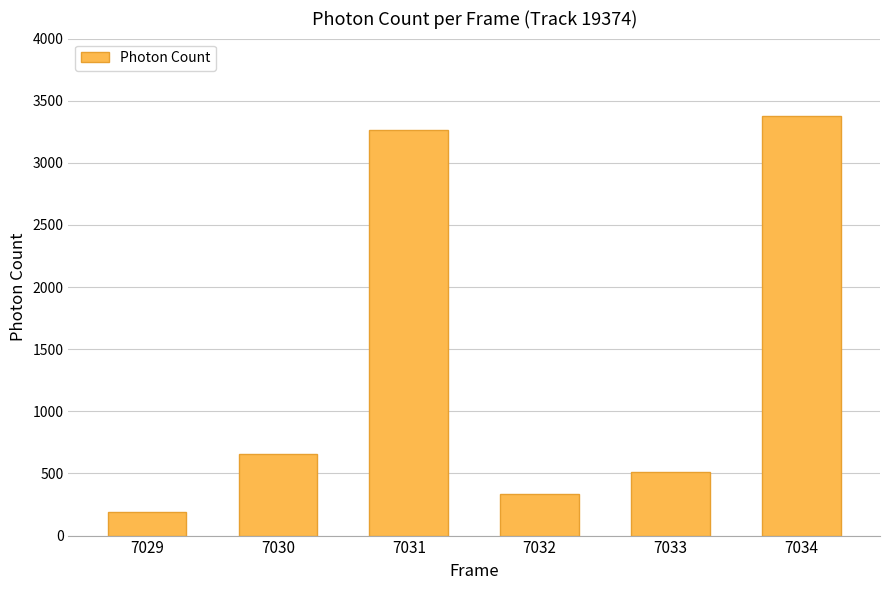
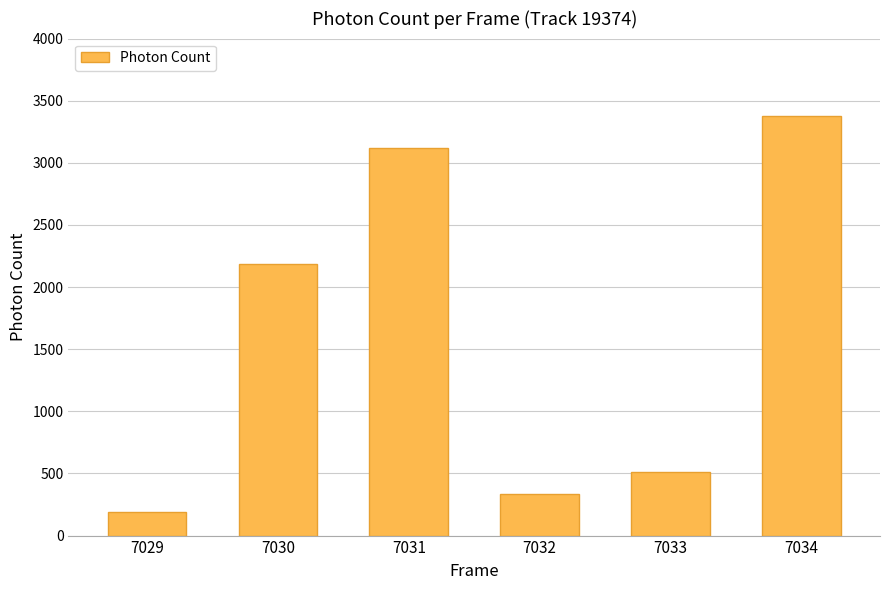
  {
    "7029": 190,
-   "7030": 650,
-   "7031": 3260,
+   "7030": 2190,
+   "7031": 3120,
    "7032": 340,
    "7033": 510,
    "7034": 3380
  }
